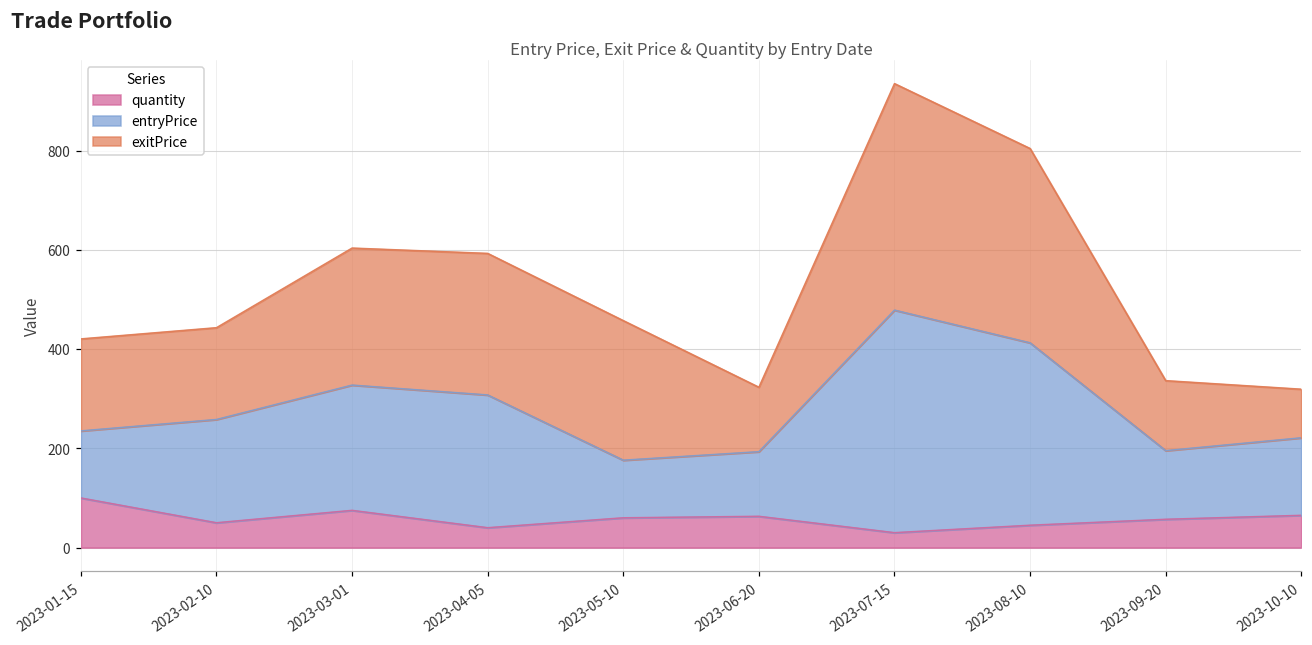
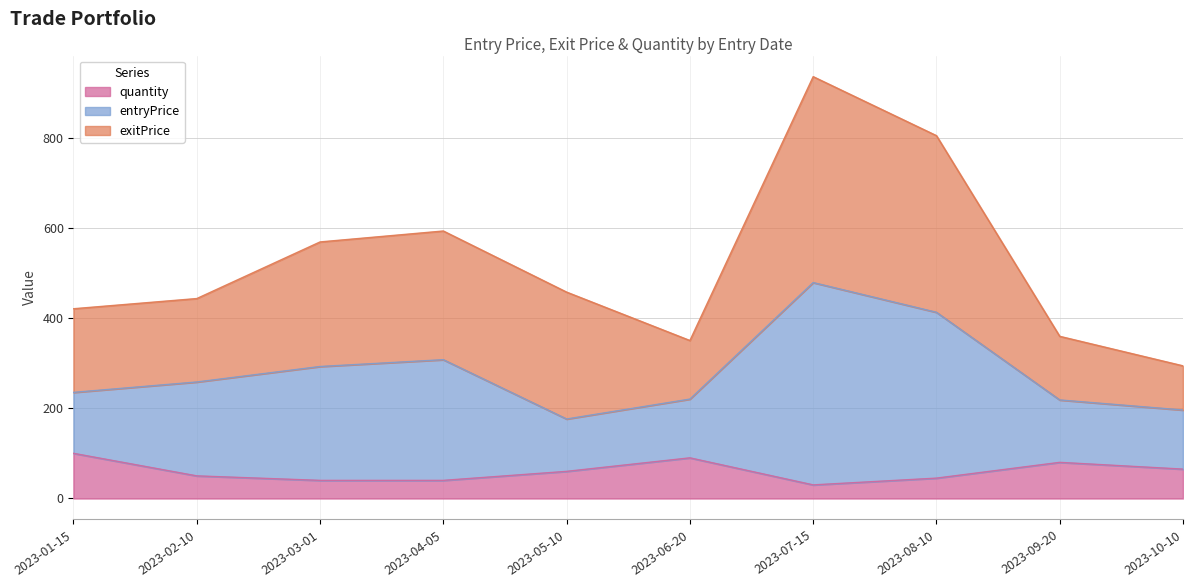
  {
    "quantity": {
      "2023-01-15": 100,
      "2023-02-10": 50,
-     "2023-03-01": 80,
+     "2023-03-01": 40,
      "2023-04-05": 40,
      "2023-05-10": 60,
-     "2023-06-20": 60,
+     "2023-06-20": 90,
      "2023-07-15": 30,
      "2023-08-10": 50,
-     "2023-09-20": 60,
+     "2023-09-20": 80,
      "2023-10-10": 70
    },
    "entryPrice": {
      "2023-01-15": 140,
      "2023-02-10": 210,
      "2023-03-01": 250,
      "2023-04-05": 270,
      "2023-05-10": 120,
      "2023-06-20": 130,
      "2023-07-15": 450,
      "2023-08-10": 370,
      "2023-09-20": 140,
-     "2023-10-10": 160
+     "2023-10-10": 130
    },
    "exitPrice": {
      "2023-01-15": 190,
      "2023-02-10": 190,
      "2023-03-01": 280,
      "2023-04-05": 290,
      "2023-05-10": 280,
      "2023-06-20": 130,
      "2023-07-15": 460,
      "2023-08-10": 390,
      "2023-09-20": 140,
      "2023-10-10": 100
    }
  }
